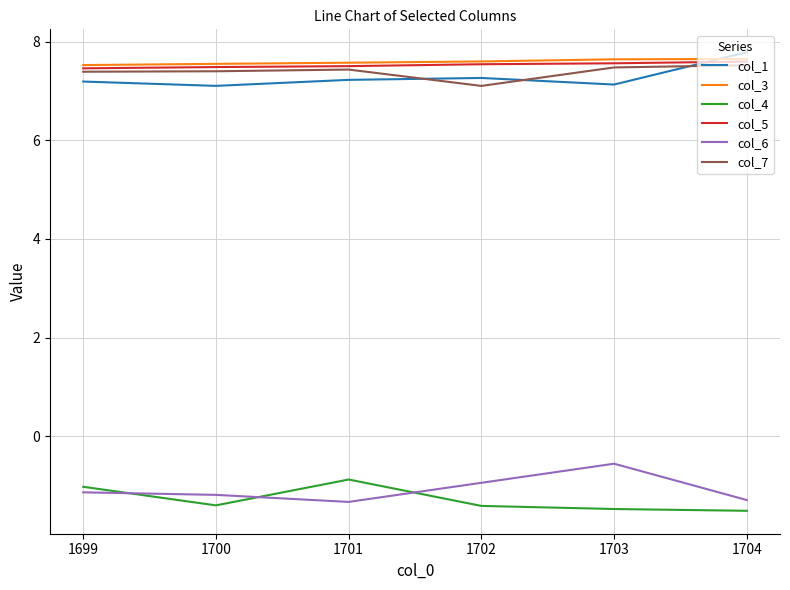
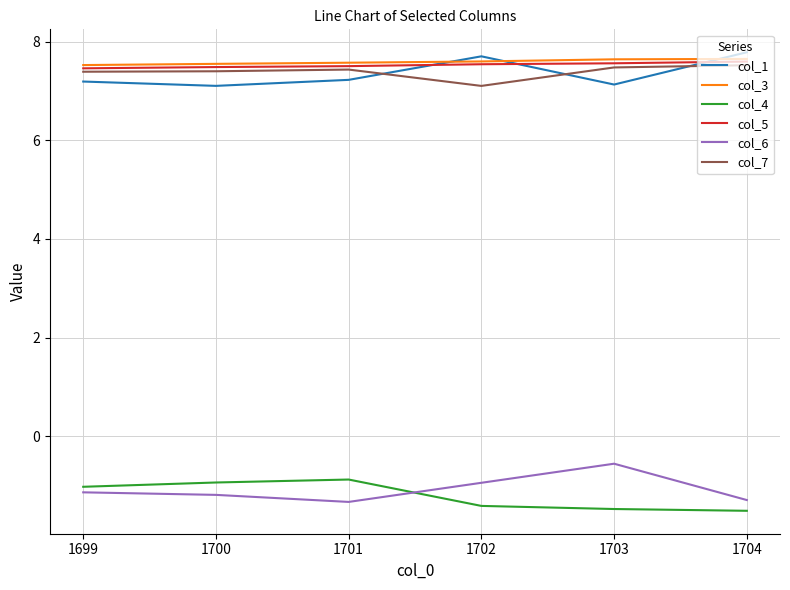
  {
    "col_1": {
      "1699": 7.2,
      "1700": 7.1,
      "1701": 7.2,
-     "1702": 7.3,
+     "1702": 7.7,
      "1703": 7.1
    },
    "col_3": {
      "1699": 7.5,
      "1700": 7.5,
      "1701": 7.6,
      "1702": 7.6,
      "1703": 7.6
    },
    "col_4": {
      "1699": -1.0,
-     "1700": -1.4,
+     "1700": -0.9,
      "1701": -0.9,
      "1702": -1.4,
      "1703": -1.5,
      "1704": -1.5
    },
    "col_5": {
      "1699": 7.5,
      "1700": 7.5,
      "1701": 7.5,
      "1702": 7.5,
      "1703": 7.6
    },
    "col_6": {
      "1699": -1.1,
      "1700": -1.2,
      "1701": -1.3,
      "1702": -0.9,
      "1703": -0.6,
      "1704": -1.3
    },
    "col_7": {
      "1699": 7.4,
      "1700": 7.4,
      "1701": 7.4,
      "1702": 7.1,
      "1703": 7.5
    }
  }
